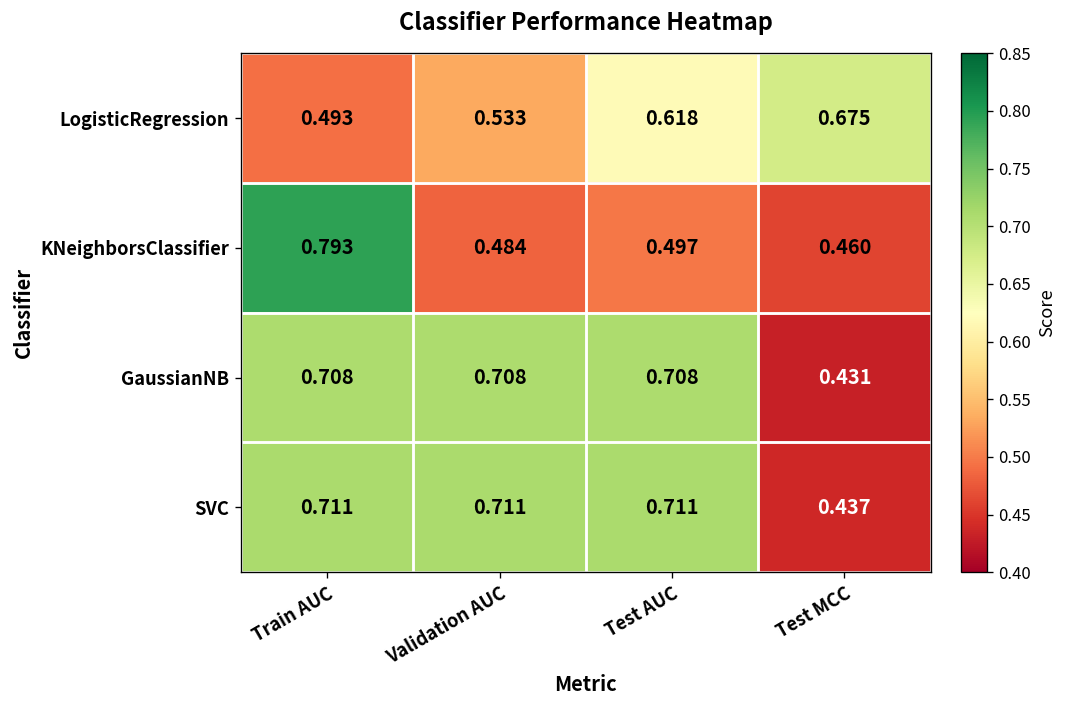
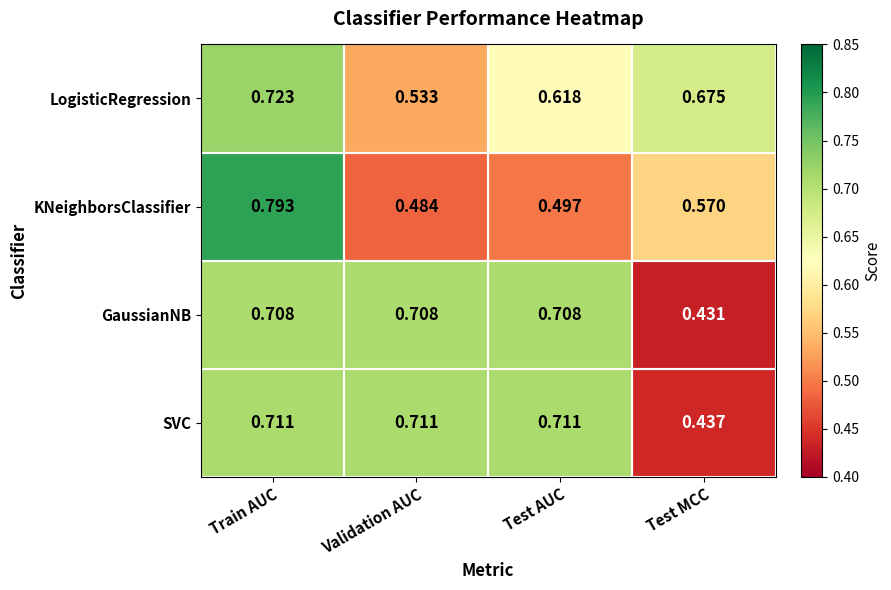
  {
    "LogisticRegression": {
-     "Train AUC": 0.493,
+     "Train AUC": 0.723,
      "Validation AUC": 0.533,
      "Test AUC": 0.618,
      "Test MCC": 0.675
    },
    "KNeighborsClassifier": {
      "Train AUC": 0.793,
      "Validation AUC": 0.484,
      "Test AUC": 0.497,
-     "Test MCC": 0.460
+     "Test MCC": 0.570
    },
    "GaussianNB": {
      "Train AUC": 0.708,
      "Validation AUC": 0.708,
      "Test AUC": 0.708,
      "Test MCC": 0.431
    },
    "SVC": {
      "Train AUC": 0.711,
      "Validation AUC": 0.711,
      "Test AUC": 0.711,
      "Test MCC": 0.437
    }
  }
